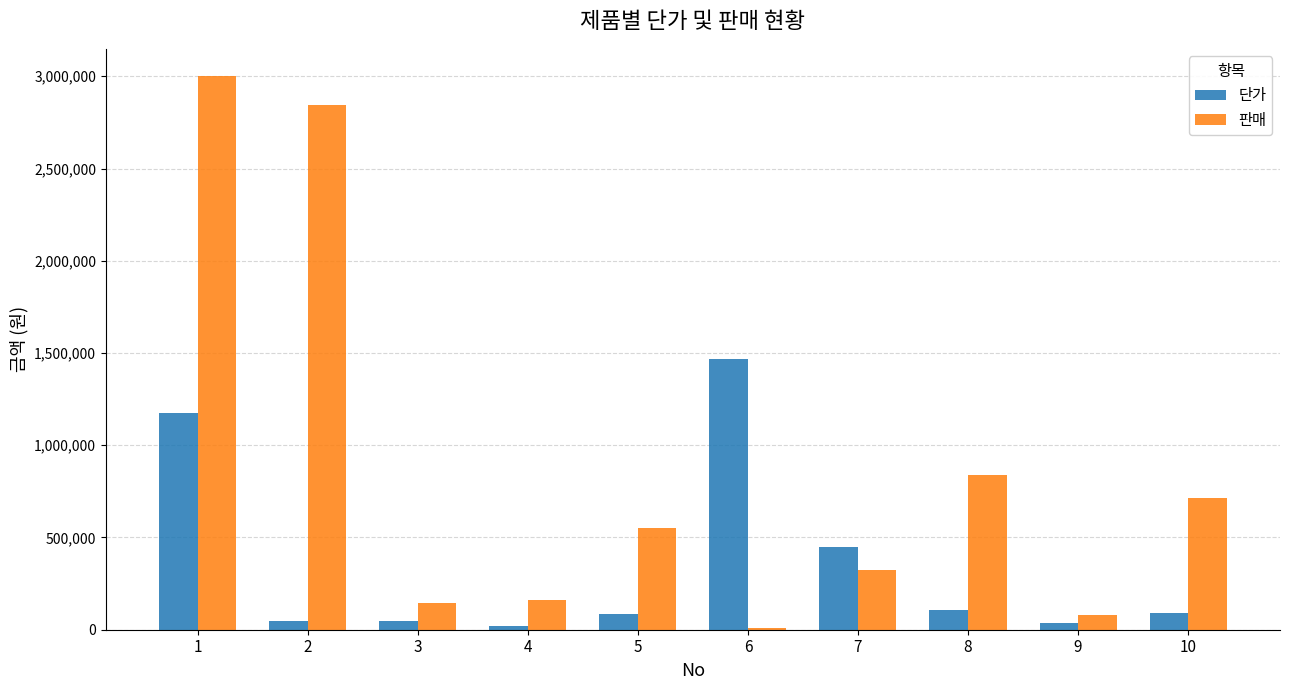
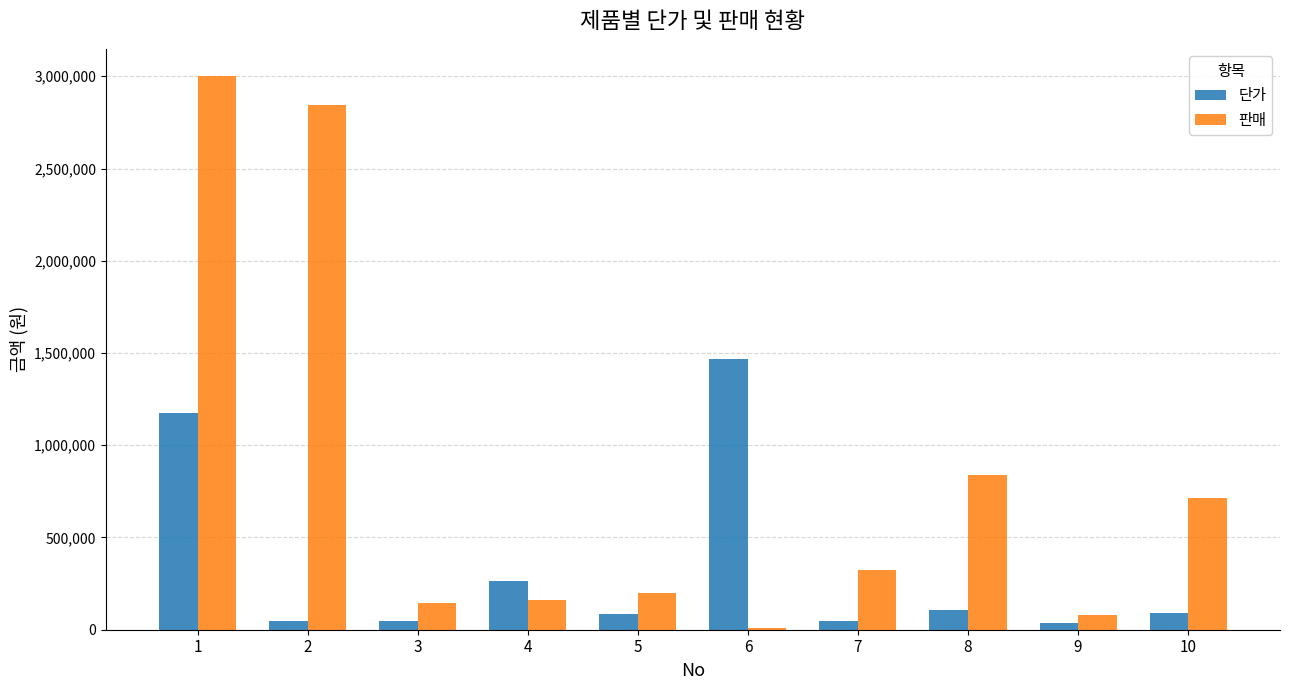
  {
    "단가": {
      "1": "1,180,000",
      "2": "50,000",
      "3": "50,000",
-     "4": "20,000",
+     "4": "270,000",
      "5": "90,000",
      "6": "1,470,000",
-     "7": "450,000",
+     "7": "50,000",
      "8": "100,000",
      "9": "40,000",
      "10": "90,000"
    },
    "판매": {
      "1": "3,000,000",
      "2": "2,840,000",
      "3": "140,000",
      "4": "160,000",
-     "5": "550,000",
+     "5": "200,000",
      "7": "320,000",
      "8": "840,000",
      "9": "80,000",
      "10": "710,000"
    }
  }
